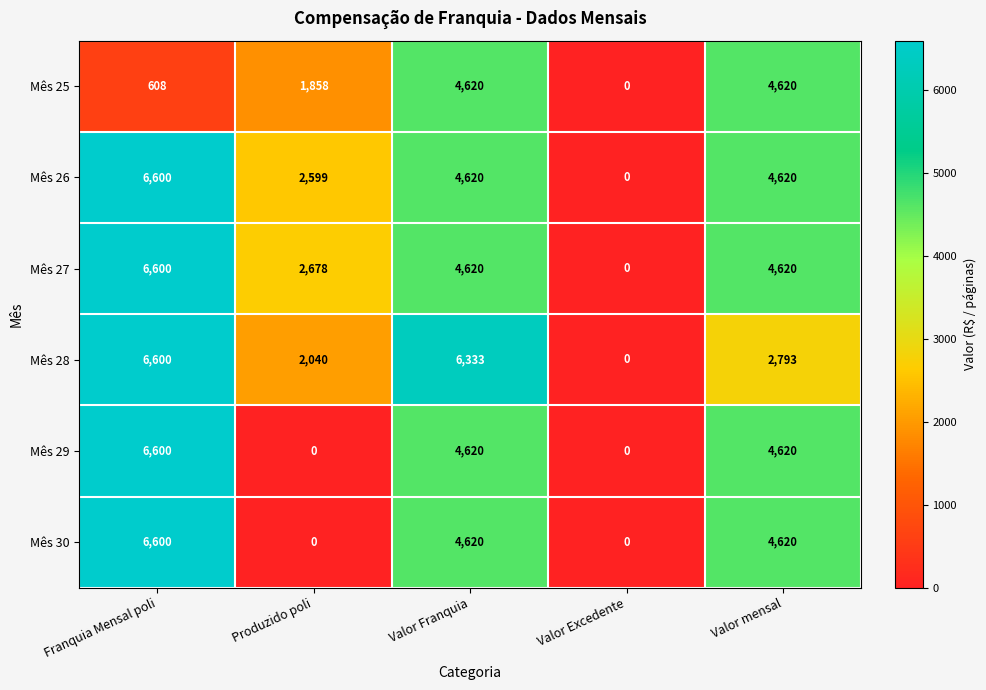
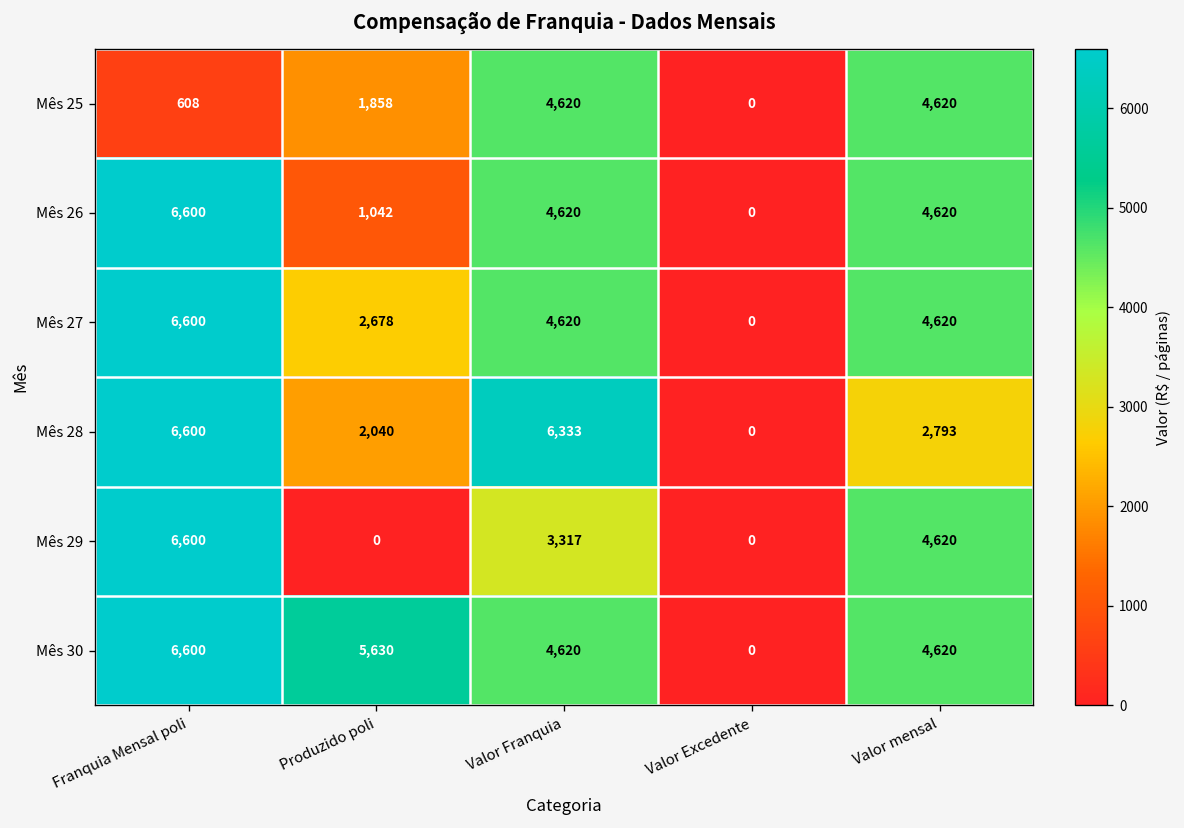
  {
    "Mês 25": {
      "Franquia Mensal poli": "608",
      "Produzido poli": "1,858",
      "Valor Franquia": "4,620",
      "Valor Excedente": "0",
      "Valor mensal": "4,620"
    },
    "Mês 26": {
      "Franquia Mensal poli": "6,600",
-     "Produzido poli": "2,599",
+     "Produzido poli": "1,042",
      "Valor Franquia": "4,620",
      "Valor Excedente": "0",
      "Valor mensal": "4,620"
    },
    "Mês 27": {
      "Franquia Mensal poli": "6,600",
      "Produzido poli": "2,678",
      "Valor Franquia": "4,620",
      "Valor Excedente": "0",
      "Valor mensal": "4,620"
    },
    "Mês 28": {
      "Franquia Mensal poli": "6,600",
      "Produzido poli": "2,040",
      "Valor Franquia": "6,333",
      "Valor Excedente": "0",
      "Valor mensal": "2,793"
    },
    "Mês 29": {
      "Franquia Mensal poli": "6,600",
      "Produzido poli": "0",
-     "Valor Franquia": "4,620",
+     "Valor Franquia": "3,317",
      "Valor Excedente": "0",
      "Valor mensal": "4,620"
    },
    "Mês 30": {
      "Franquia Mensal poli": "6,600",
-     "Produzido poli": "0",
+     "Produzido poli": "5,630",
      "Valor Franquia": "4,620",
      "Valor Excedente": "0",
      "Valor mensal": "4,620"
    }
  }
